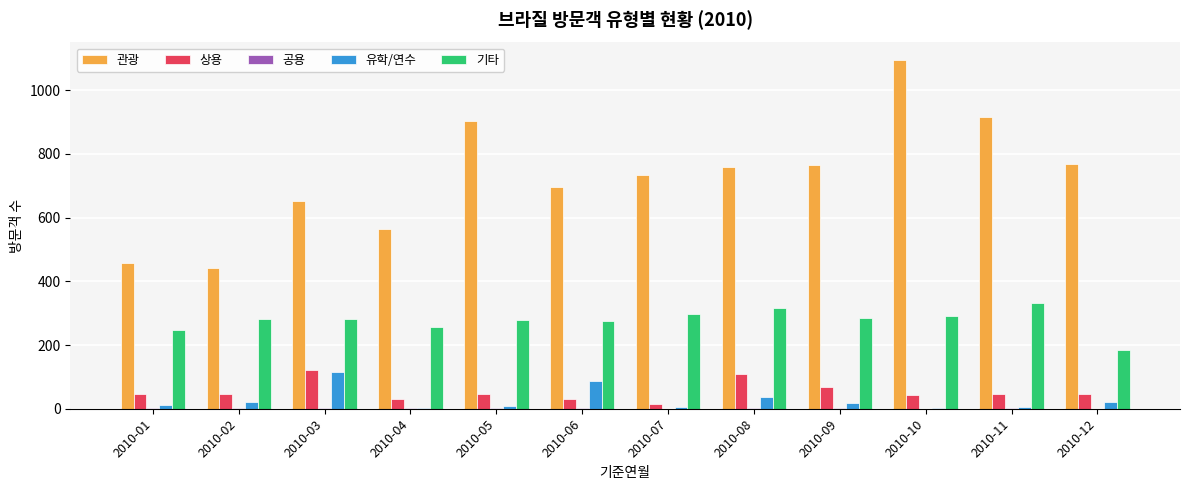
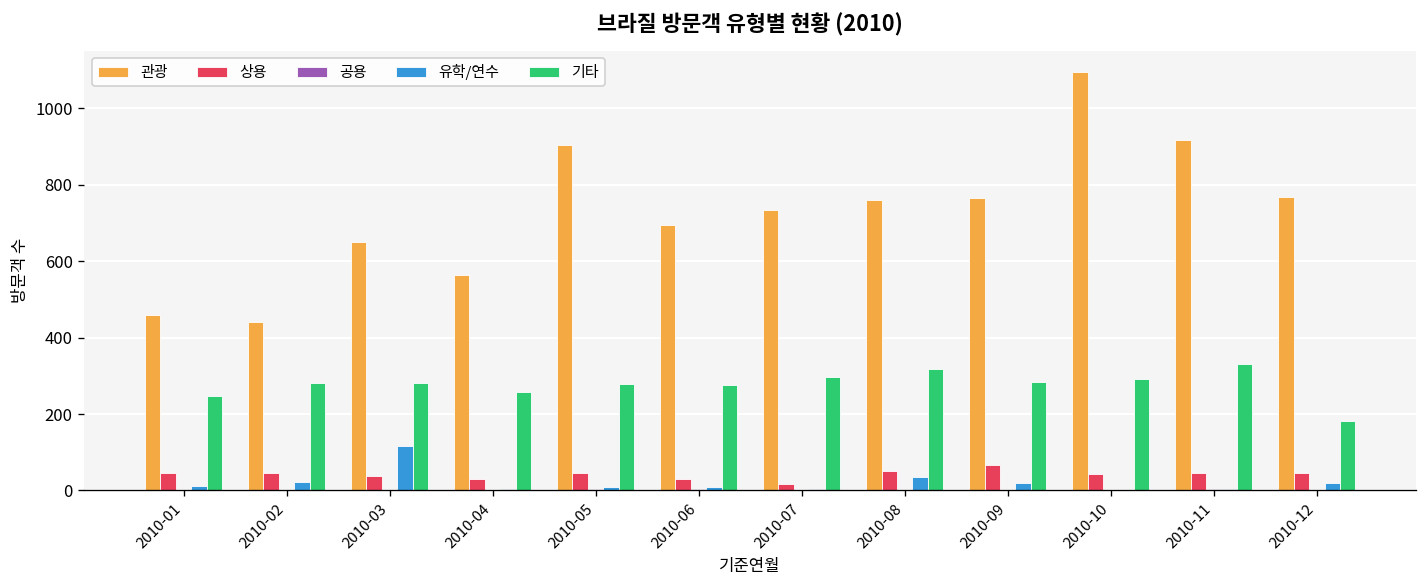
  {
    "관광": {
      "2010-01": 460,
      "2010-02": 440,
      "2010-03": 650,
      "2010-04": 560,
      "2010-05": 900,
      "2010-06": 700,
      "2010-07": 730,
      "2010-08": 760,
      "2010-09": 760,
      "2010-10": 1100,
      "2010-11": 920,
      "2010-12": 770
    },
    "상용": {
      "2010-01": 50,
      "2010-02": 50,
-     "2010-03": 120,
+     "2010-03": 40,
      "2010-04": 30,
      "2010-05": 50,
      "2010-06": 30,
      "2010-07": 20,
-     "2010-08": 110,
+     "2010-08": 50,
      "2010-09": 70,
      "2010-10": 40,
      "2010-11": 50,
      "2010-12": 50
    },
    "공용": {
      "2010-07": 0,
      "2010-10": 0,
      "2010-12": 0
    },
    "유학/연수": {
      "2010-01": 10,
      "2010-02": 20,
      "2010-03": 120,
      "2010-05": 10,
-     "2010-06": 90,
+     "2010-06": 10,
      "2010-08": 40,
      "2010-09": 20,
      "2010-12": 20
    },
    "기타": {
      "2010-01": 250,
      "2010-02": 280,
      "2010-03": 280,
      "2010-04": 260,
      "2010-05": 280,
      "2010-06": 280,
      "2010-07": 300,
      "2010-08": 320,
      "2010-09": 290,
      "2010-10": 290,
      "2010-11": 330,
      "2010-12": 180
    }
  }
